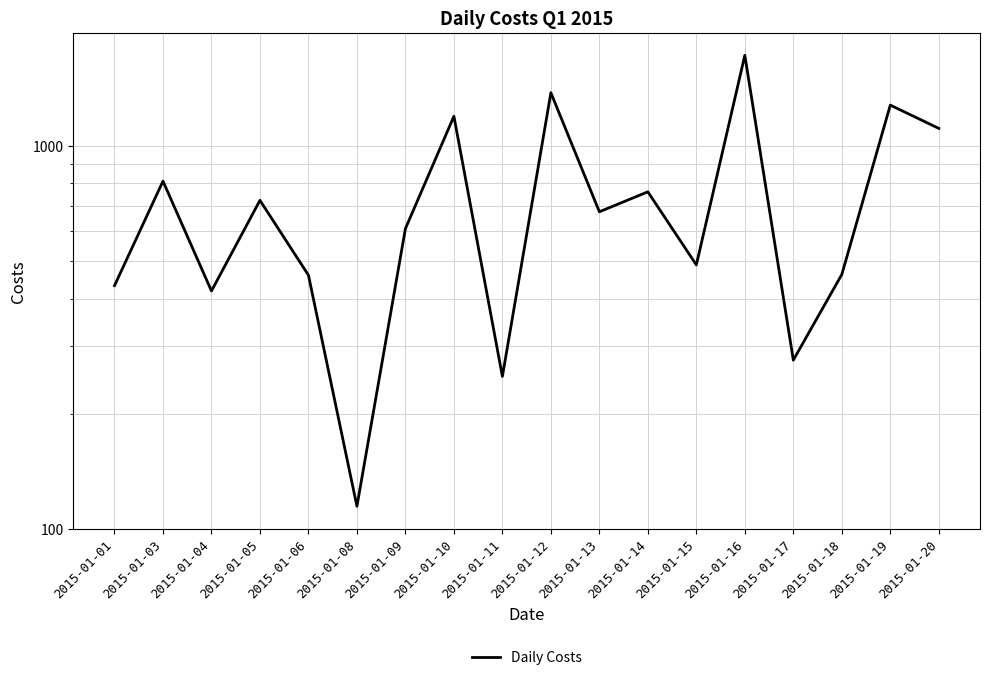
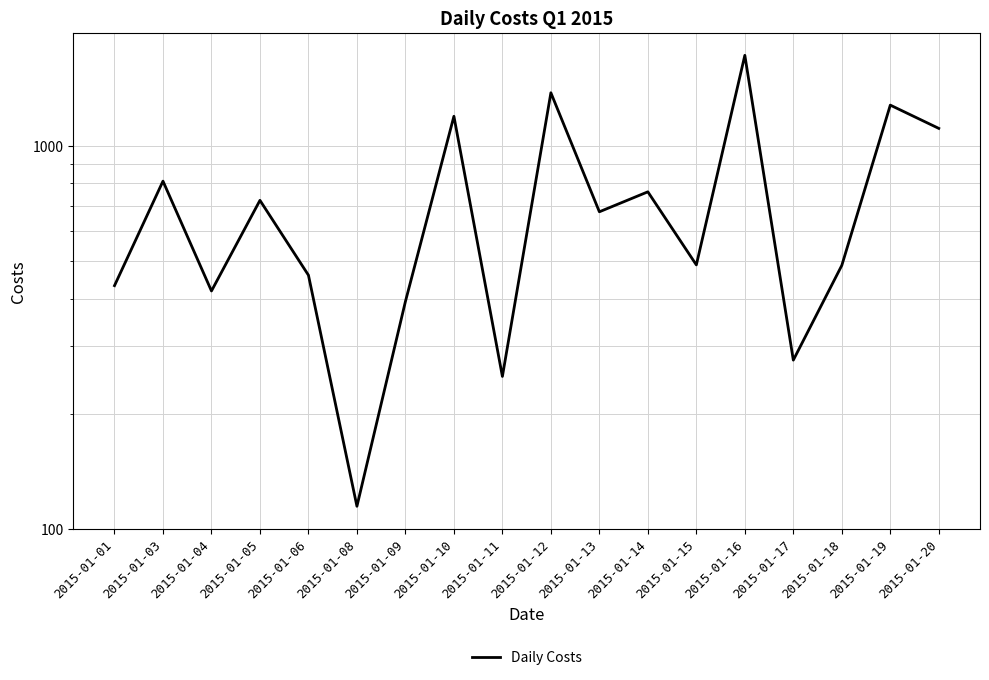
  {
    "2015-01-01": 430,
    "2015-01-03": 810,
    "2015-01-04": 420,
    "2015-01-05": 720,
    "2015-01-06": 460,
    "2015-01-08": 115,
-   "2015-01-09": 610,
+   "2015-01-09": 390,
    "2015-01-10": 1200,
    "2015-01-11": 250,
    "2015-01-12": 1380,
    "2015-01-13": 670,
    "2015-01-14": 760,
    "2015-01-15": 490,
    "2015-01-16": 1700,
    "2015-01-17": 280,
-   "2015-01-18": 460,
+   "2015-01-18": 490,
    "2015-01-19": 1280,
    "2015-01-20": 1110
  }
